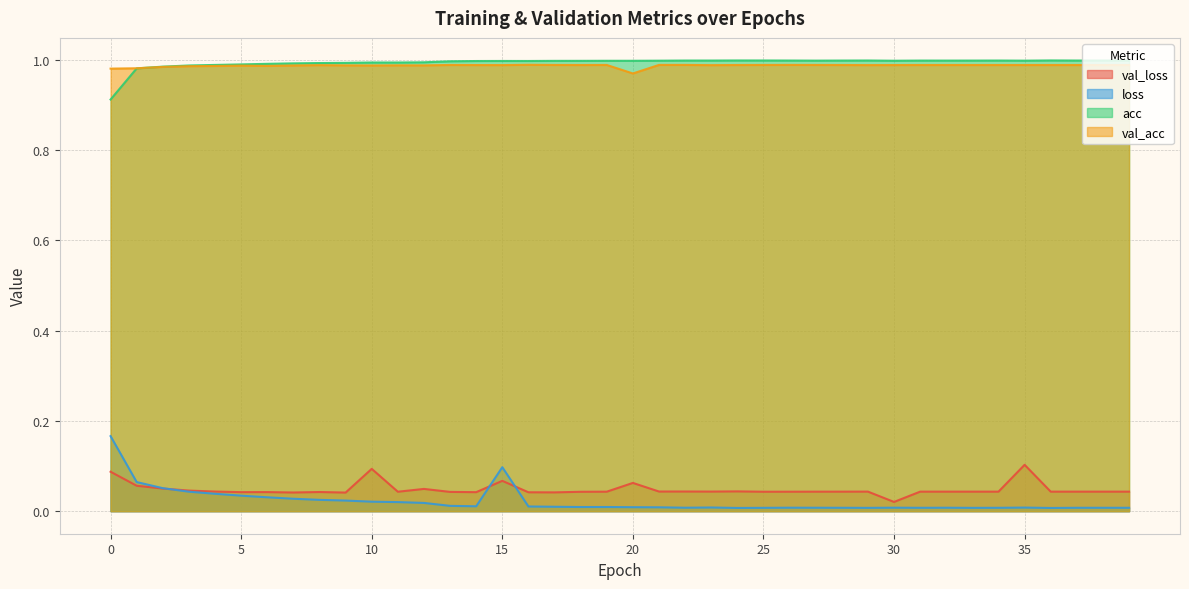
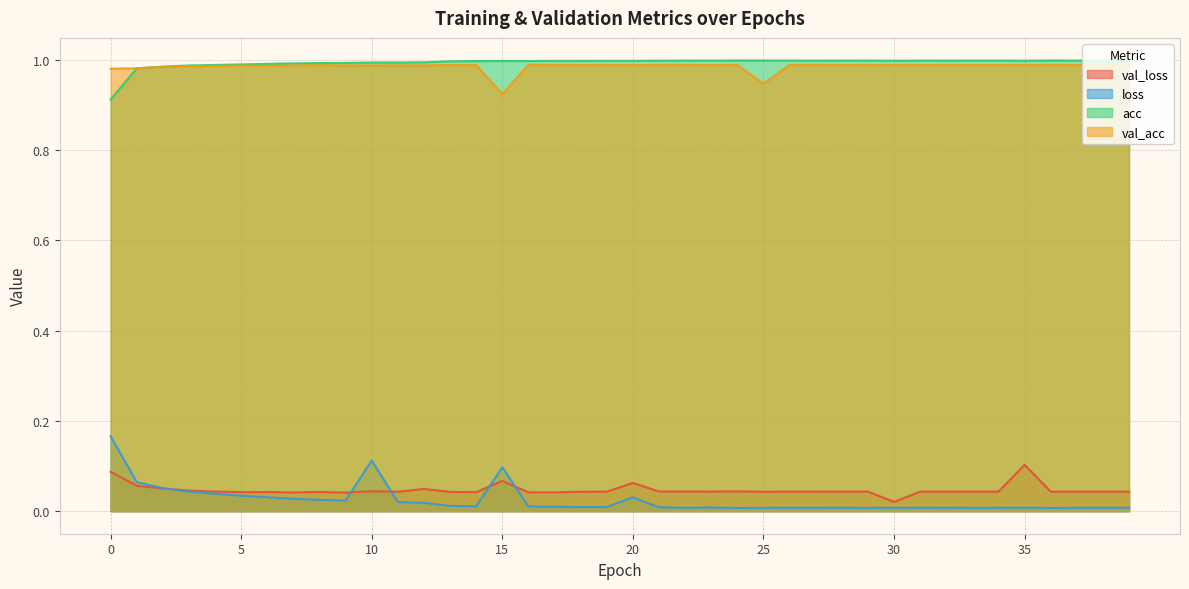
  {
    "val_loss": {
      "0": 0.09,
      "5": 0.04,
-     "10": 0.09,
+     "10": 0.04,
      "15": 0.07,
      "20": 0.06,
      "25": 0.04,
      "30": 0.02,
      "35": 0.10
    },
    "loss": {
      "0": 0.17,
      "5": 0.03,
-     "10": 0.02,
+     "10": 0.11,
      "15": 0.10,
-     "20": 0.01,
+     "20": 0.03,
      "25": 0.01,
      "30": 0.01,
      "35": 0.01
    },
    "acc": {
      "0": 0.91,
      "10": 0.99,
      "15": 1.00,
      "20": 1.00,
      "25": 1.00,
      "30": 1.00,
      "35": 1.00
    },
    "val_acc": {
      "0": 0.98,
      "10": 0.99,
-     "15": 0.99,
-     "20": 0.97,
-     "25": 0.99,
+     "15": 0.92,
+     "20": 0.99,
+     "25": 0.95,
      "30": 0.99,
      "35": 0.99
    }
  }
